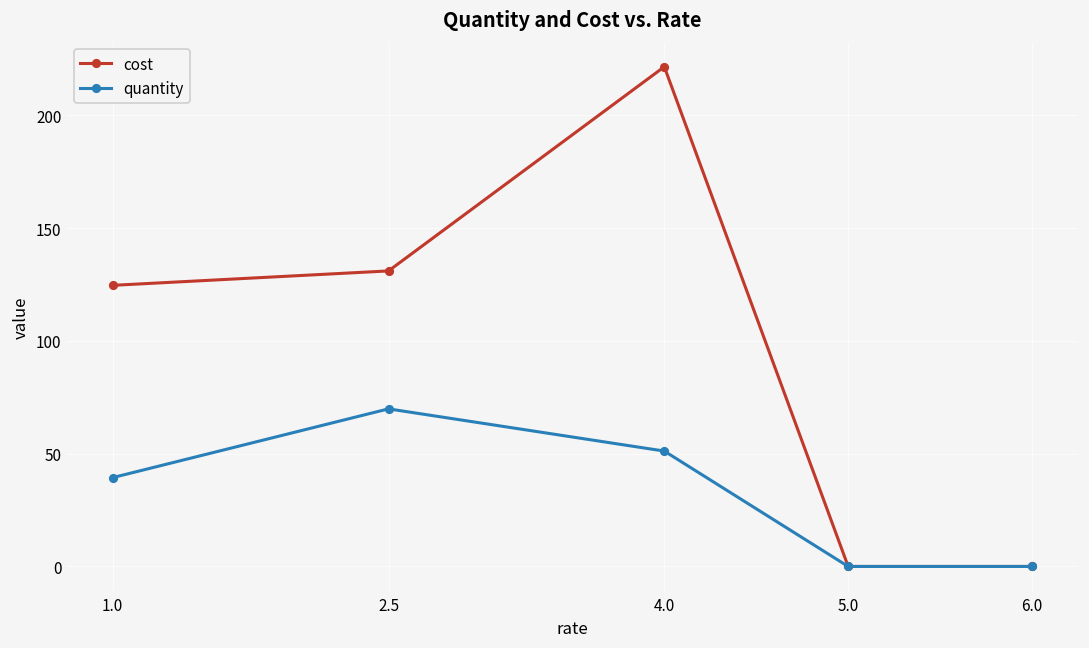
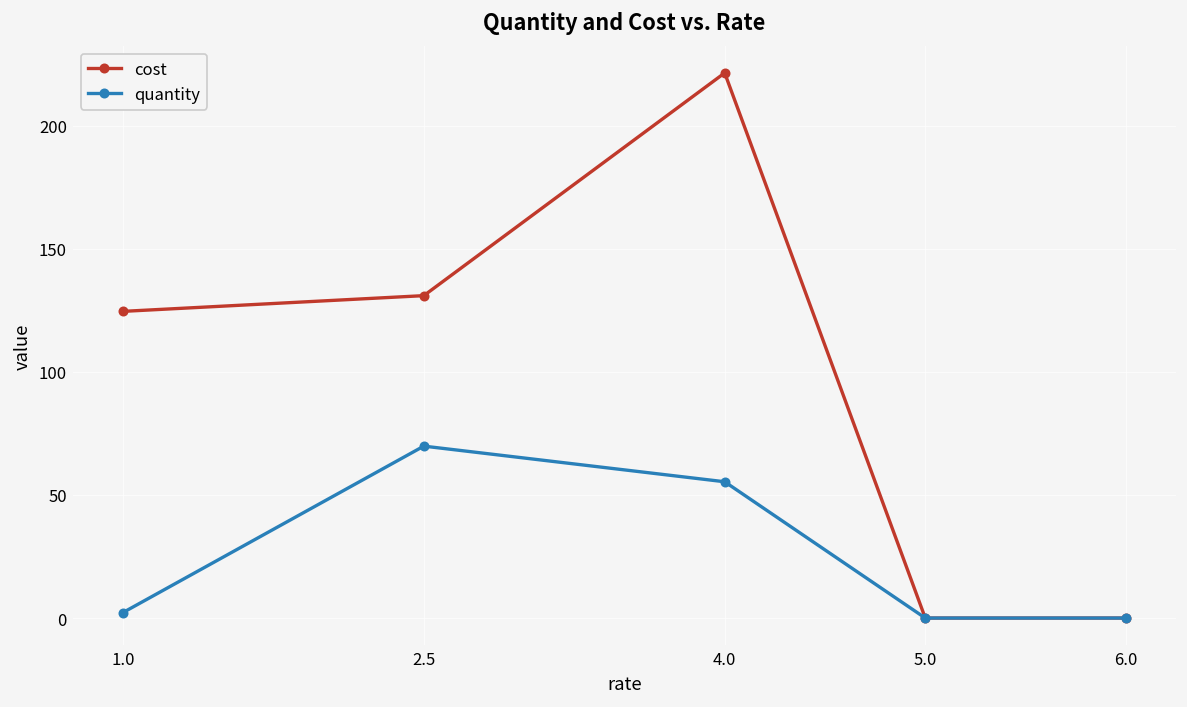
  {
    "cost": {
      "1.0": 125,
      "2.5": 131,
      "4.0": 221
    },
    "quantity": {
-     "1.0": 39,
+     "1.0": 2,
      "2.5": 70,
-     "4.0": 51
+     "4.0": 55
    }
  }
